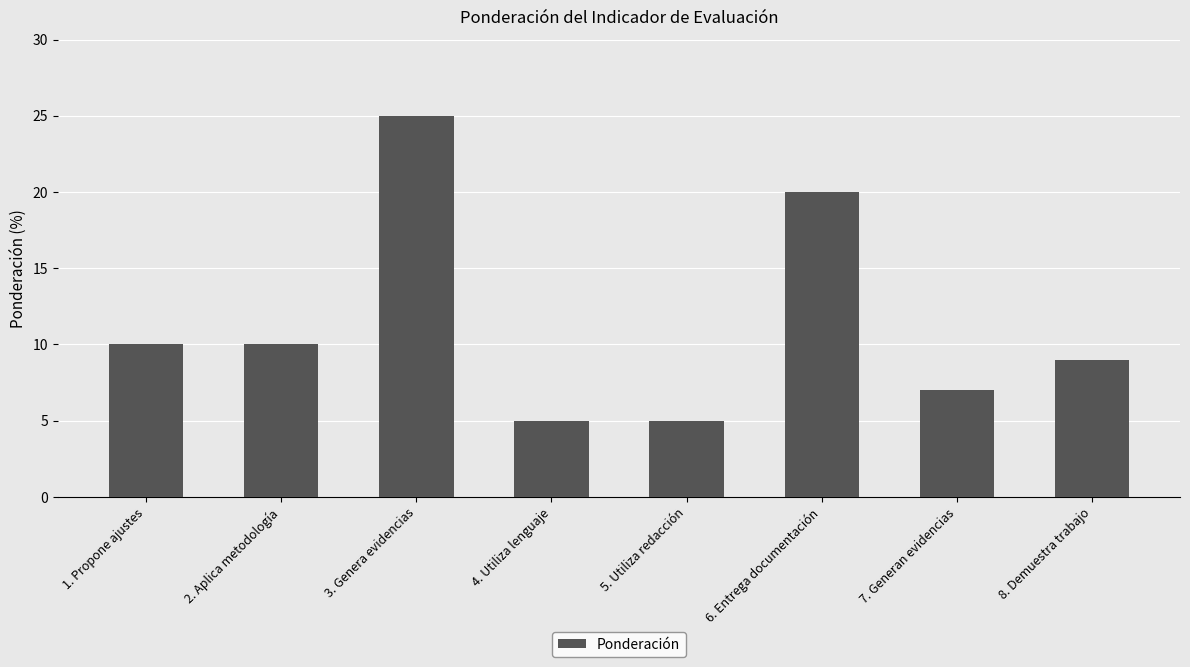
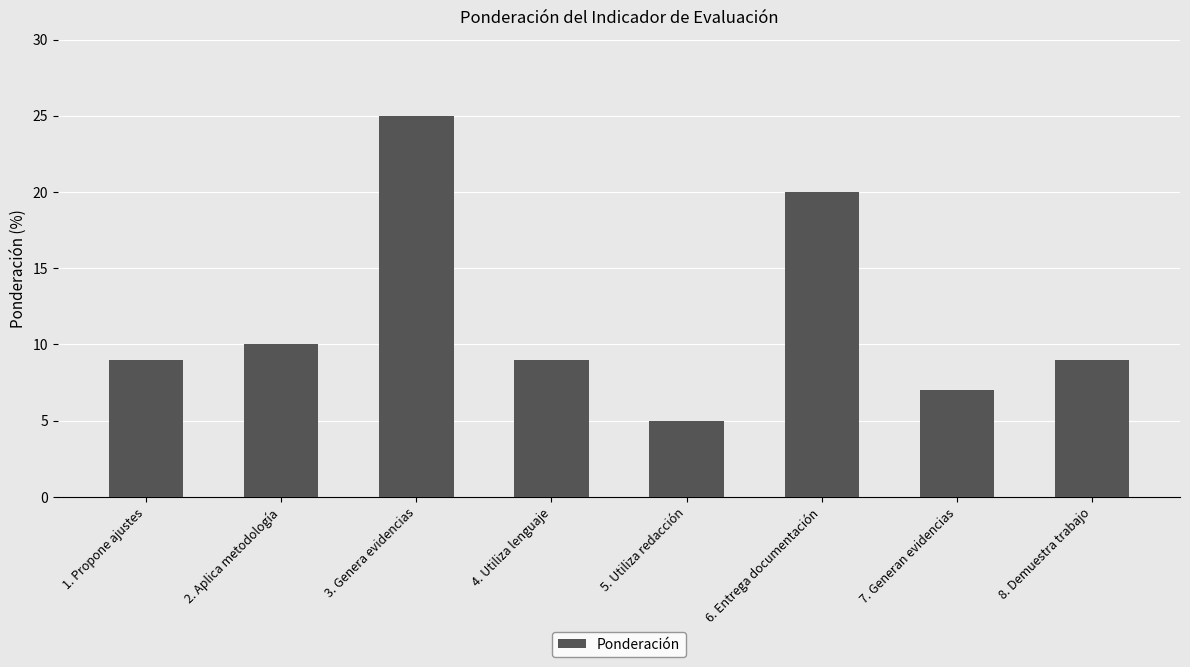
  {
-   "1. Propone ajustes": 10,
+   "1. Propone ajustes": 9,
    "2. Aplica metodología": 10,
    "3. Genera evidencias": 25,
-   "4. Utiliza lenguaje": 5,
+   "4. Utiliza lenguaje": 9,
    "5. Utiliza redacción": 5,
    "6. Entrega documentación": 20,
    "7. Generan evidencias": 7,
    "8. Demuestra trabajo": 9
  }
